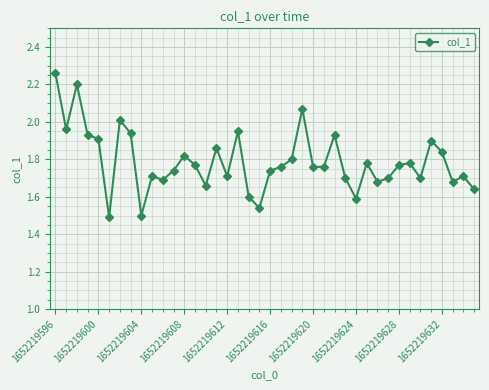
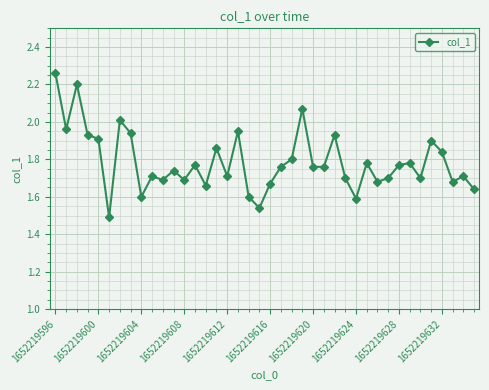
  {
    "1652219596": 2.26,
    "1652219600": 1.91,
-   "1652219604": 1.5,
-   "1652219608": 1.82,
+   "1652219604": 1.6,
+   "1652219608": 1.69,
    "1652219612": 1.71,
-   "1652219616": 1.74,
+   "1652219616": 1.67,
    "1652219620": 1.76,
    "1652219624": 1.59,
    "1652219628": 1.77,
    "1652219632": 1.84
  }
